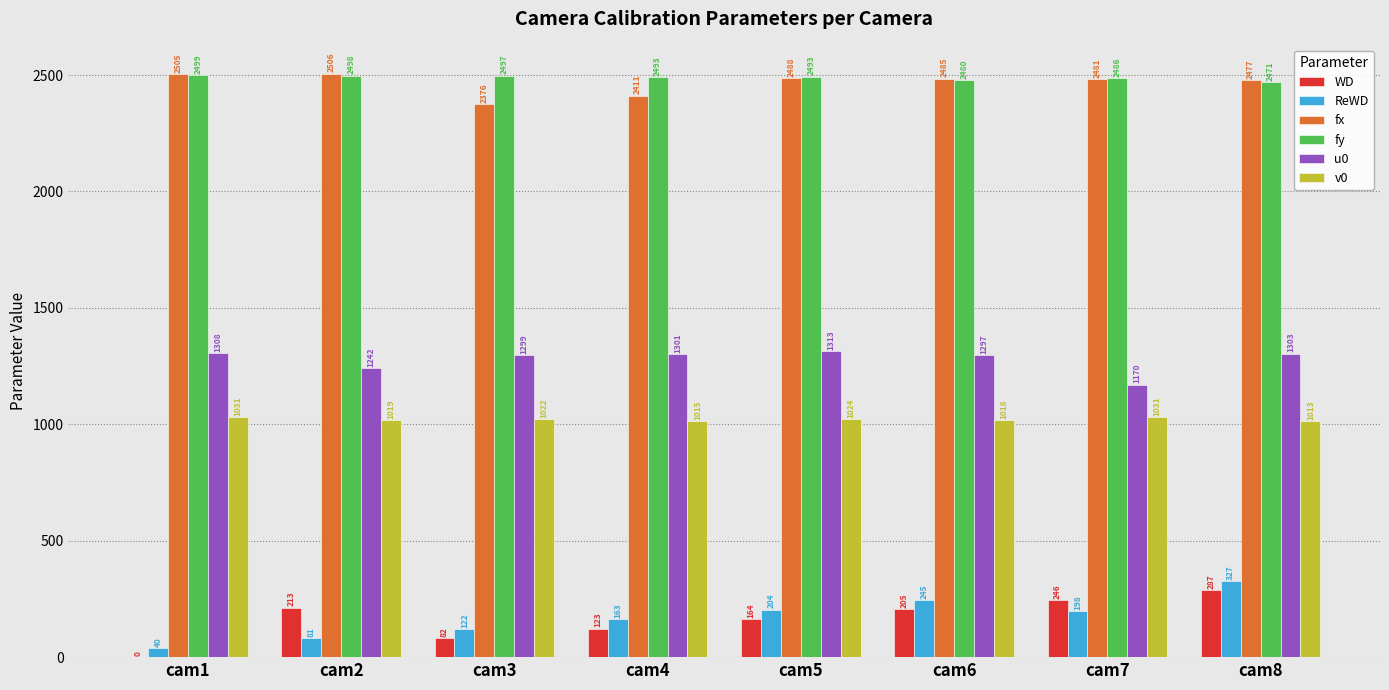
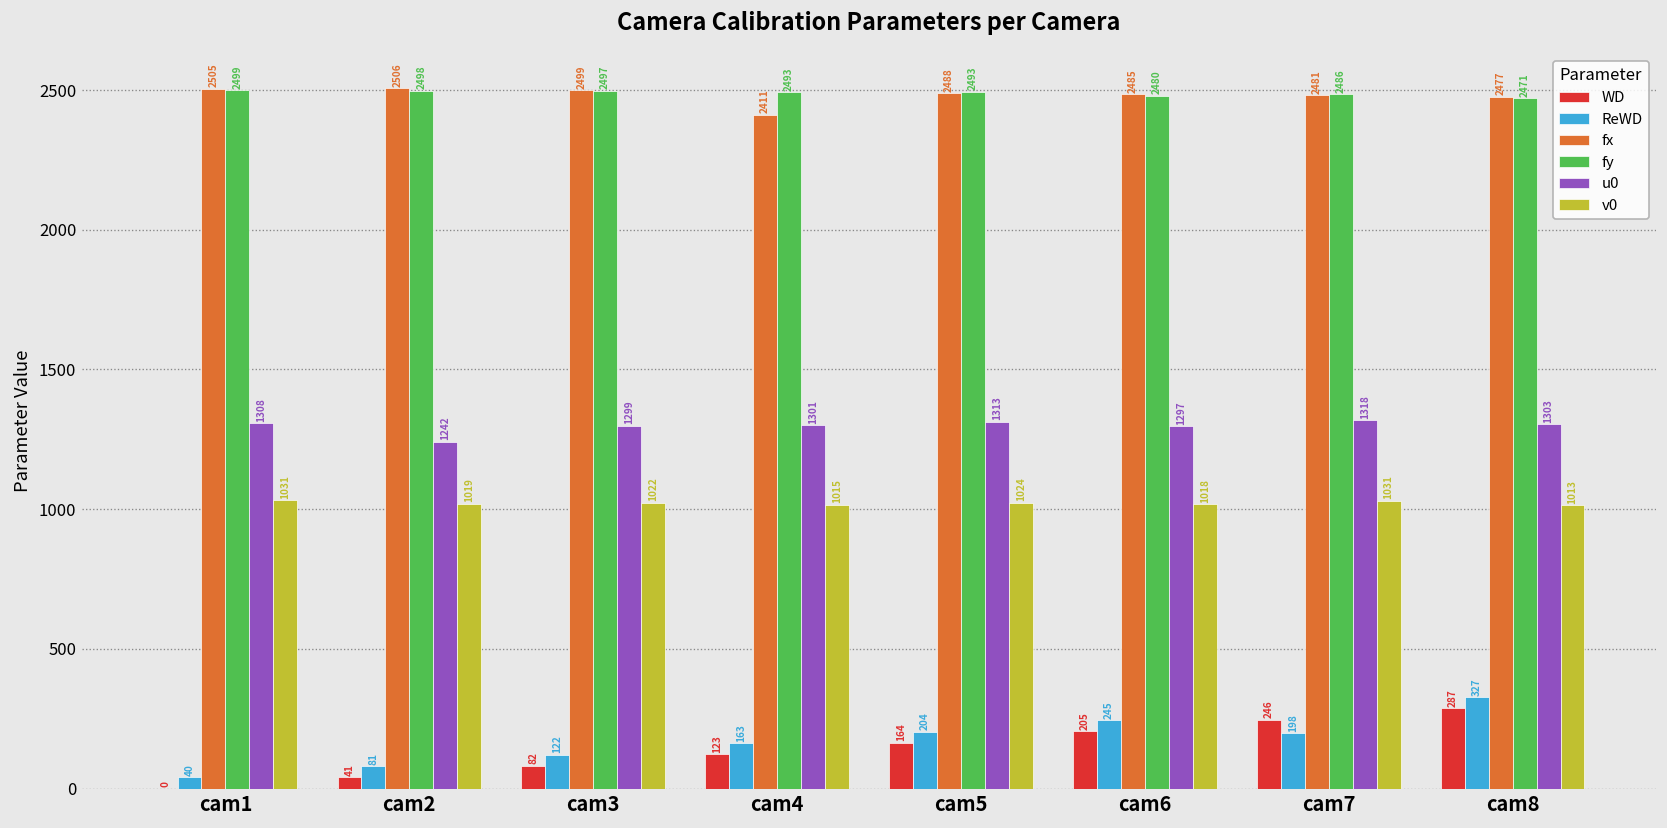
  {
    "WD": {
      "cam1": 0,
-     "cam2": 213,
+     "cam2": 41,
      "cam3": 82,
      "cam4": 123,
      "cam5": 164,
      "cam6": 205,
      "cam7": 246,
      "cam8": 287
    },
    "ReWD": {
      "cam1": 40,
      "cam2": 81,
      "cam3": 122,
      "cam4": 163,
      "cam5": 204,
      "cam6": 245,
      "cam7": 198,
      "cam8": 327
    },
    "fx": {
      "cam1": 2505,
      "cam2": 2506,
-     "cam3": 2376,
+     "cam3": 2499,
      "cam4": 2411,
      "cam5": 2488,
      "cam6": 2485,
      "cam7": 2481,
      "cam8": 2477
    },
    "fy": {
      "cam1": 2499,
      "cam2": 2498,
      "cam3": 2497,
      "cam4": 2493,
      "cam5": 2493,
      "cam6": 2480,
      "cam7": 2486,
      "cam8": 2471
    },
    "u0": {
      "cam1": 1308,
      "cam2": 1242,
      "cam3": 1299,
      "cam4": 1301,
      "cam5": 1313,
      "cam6": 1297,
-     "cam7": 1170,
+     "cam7": 1318,
      "cam8": 1303
    },
    "v0": {
      "cam1": 1031,
      "cam2": 1019,
      "cam3": 1022,
      "cam4": 1015,
      "cam5": 1024,
      "cam6": 1018,
      "cam7": 1031,
      "cam8": 1013
    }
  }
